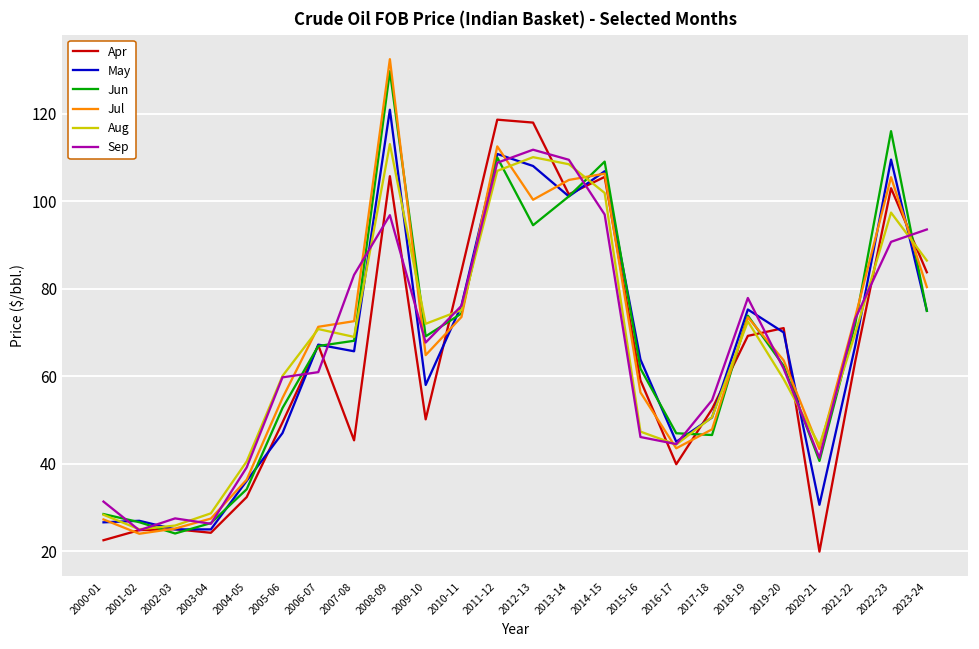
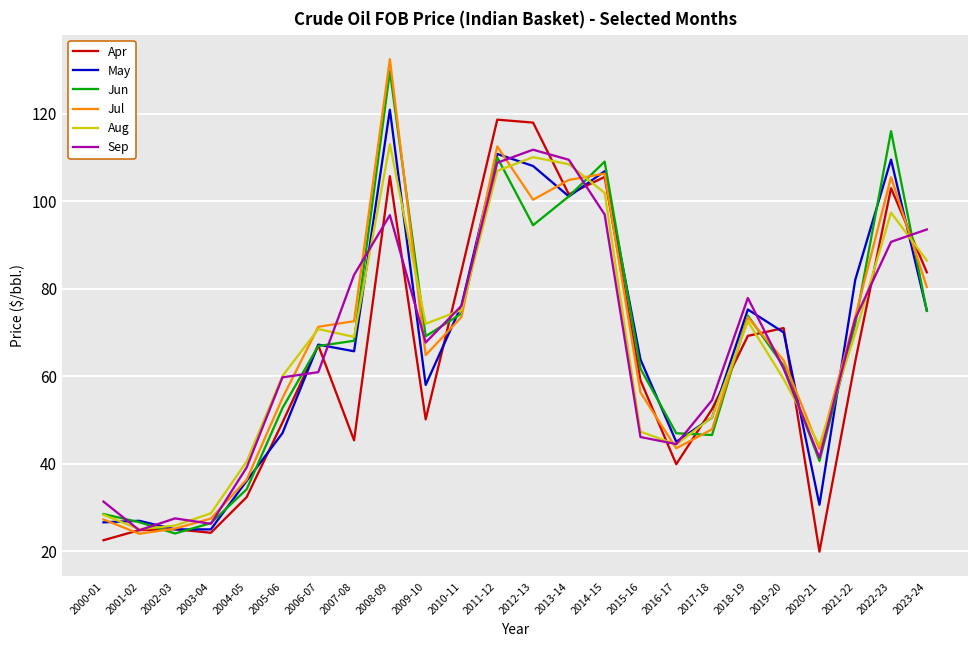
  {
    "Apr": {
      "2000-01": 23,
      "2003-04": 24,
      "2004-05": 32,
      "2005-06": 49,
      "2007-08": 45,
      "2008-09": 106,
      "2009-10": 50,
      "2010-11": 84,
      "2011-12": 119,
      "2012-13": 118,
      "2014-15": 106,
      "2015-16": 59,
      "2016-17": 40,
      "2017-18": 52,
      "2018-19": 69,
      "2019-20": 71,
      "2020-21": 20,
      "2021-22": 63,
      "2022-23": 103,
      "2023-24": 84
    },
    "May": {
      "2000-01": 27,
      "2003-04": 25,
      "2005-06": 47,
      "2007-08": 66,
      "2008-09": 121,
      "2009-10": 58,
      "2011-12": 111,
      "2012-13": 108,
      "2015-16": 64,
      "2018-19": 75,
      "2019-20": 70,
      "2020-21": 31,
-     "2021-22": 67,
+     "2021-22": 82,
      "2022-23": 110
    },
    "Jun": {
      "2002-03": 24,
      "2004-05": 34,
      "2005-06": 53,
      "2007-08": 68,
      "2008-09": 130,
      "2009-10": 69,
      "2010-11": 74,
      "2011-12": 110,
      "2012-13": 95,
      "2014-15": 109,
      "2015-16": 62,
      "2016-17": 47,
      "2017-18": 47,
      "2019-20": 62,
      "2020-21": 41,
      "2021-22": 72,
      "2022-23": 116
    },
    "Jul": {
      "2000-01": 27,
      "2001-02": 24,
      "2003-04": 27,
      "2005-06": 55,
      "2007-08": 73,
      "2008-09": 132,
      "2009-10": 65,
      "2010-11": 74,
      "2011-12": 113,
      "2012-13": 100,
      "2013-14": 105,
      "2015-16": 56,
      "2016-17": 44,
      "2017-18": 48,
      "2019-20": 64,
      "2020-21": 43,
      "2022-23": 105,
      "2023-24": 80
    },
    "Aug": {
      "2002-03": 26,
      "2003-04": 29,
      "2004-05": 41,
      "2007-08": 69,
      "2008-09": 113,
      "2009-10": 72,
      "2010-11": 75,
      "2011-12": 107,
      "2012-13": 110,
      "2013-14": 108,
      "2014-15": 102,
      "2015-16": 47,
      "2018-19": 73,
      "2019-20": 59,
      "2020-21": 44,
      "2021-22": 70,
      "2022-23": 97,
      "2023-24": 86
    },
    "Sep": {
      "2000-01": 31,
      "2002-03": 28,
      "2004-05": 39,
      "2006-07": 61,
      "2007-08": 83,
      "2008-09": 97,
      "2009-10": 68,
      "2011-12": 109,
      "2012-13": 112,
      "2013-14": 109,
      "2014-15": 97,
      "2015-16": 46,
      "2017-18": 55,
      "2018-19": 78,
      "2019-20": 62,
      "2020-21": 41,
      "2022-23": 91,
      "2023-24": 94
    }
  }
